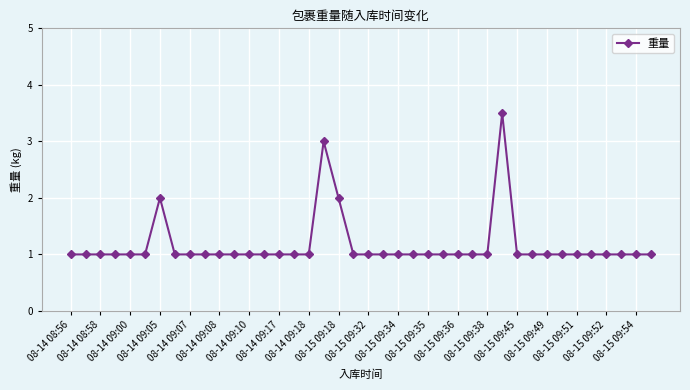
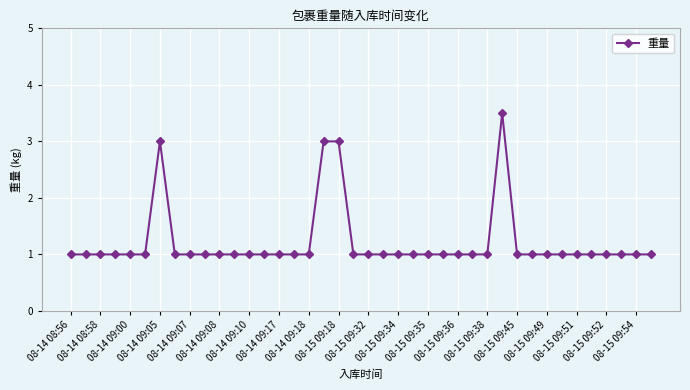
  {
    "08-14 08:56": 1,
    "08-14 09:00": 1,
-   "08-14 09:05": 2,
+   "08-14 09:05": 3,
    "08-14 09:10": 1,
    "08-14 09:17": 1,
-   "08-15 09:18": 2,
+   "08-15 09:18": 3,
    "08-15 09:38": 1,
    "08-15 09:45": 1,
    "08-15 09:49": 1,
    "08-15 09:51": 1,
    "08-15 09:54": 1
  }
